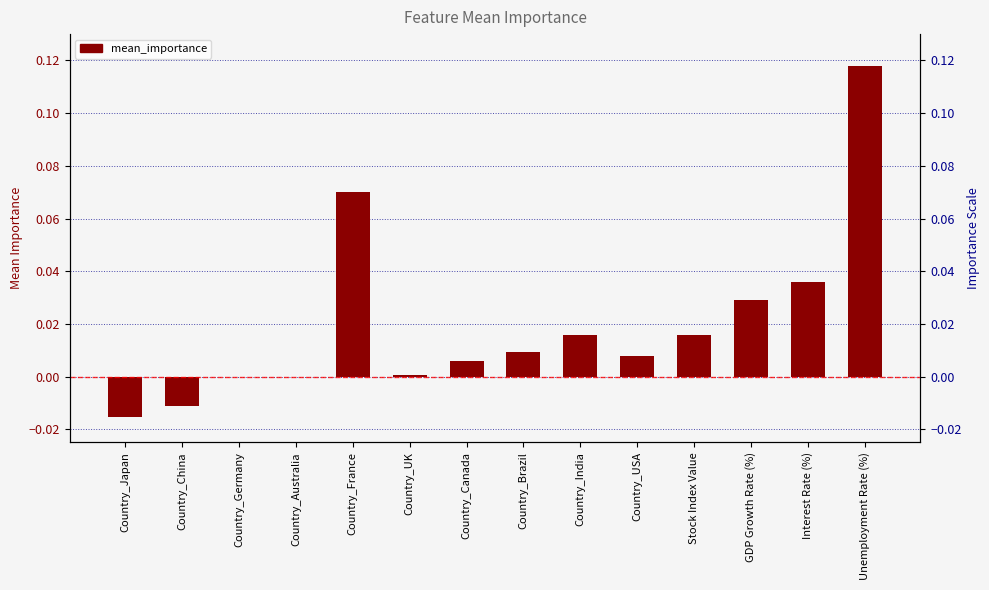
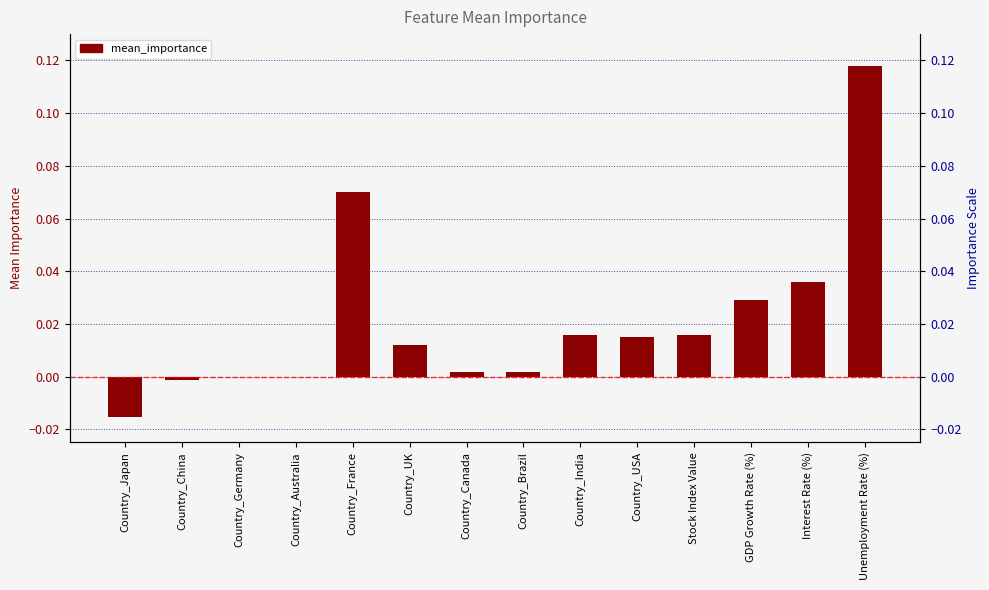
  {
    "Country_Japan": -0.015,
-   "Country_China": -0.011,
+   "Country_China": -0.001,
    "Country_Australia": 0.000,
    "Country_France": 0.070,
-   "Country_UK": 0.001,
-   "Country_Canada": 0.006,
-   "Country_Brazil": 0.009,
+   "Country_UK": 0.012,
+   "Country_Canada": 0.002,
+   "Country_Brazil": 0.002,
    "Country_India": 0.016,
-   "Country_USA": 0.008,
+   "Country_USA": 0.015,
    "Stock Index Value": 0.016,
    "GDP Growth Rate (%)": 0.029,
    "Interest Rate (%)": 0.036,
    "Unemployment Rate (%)": 0.118
  }
